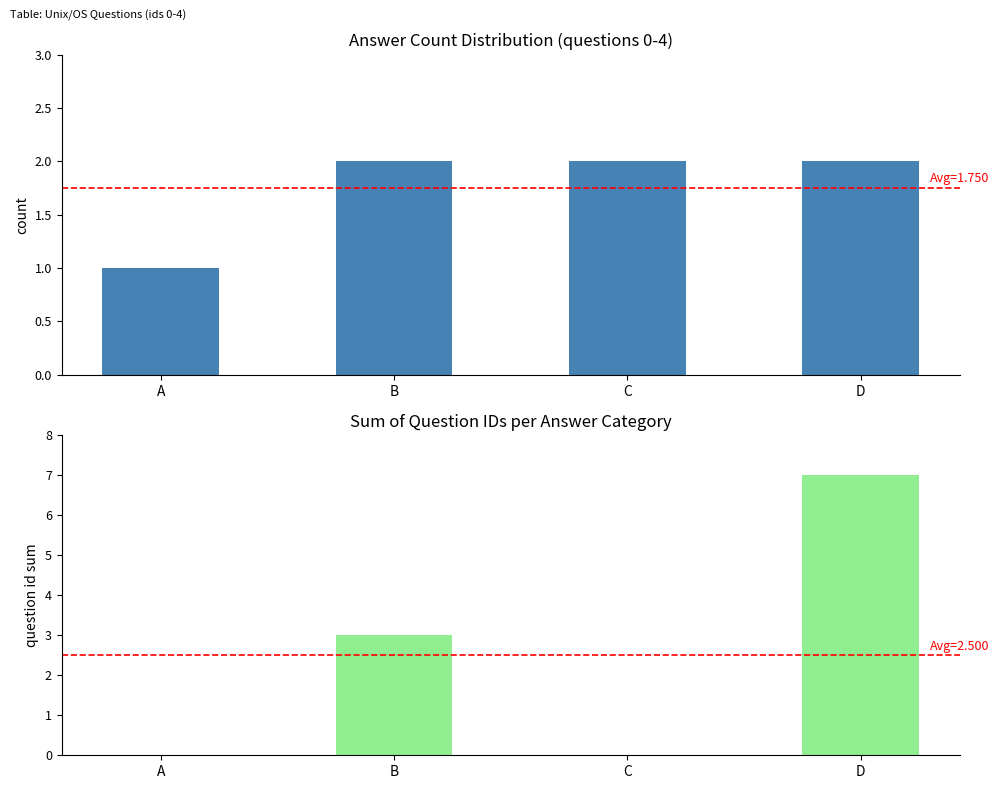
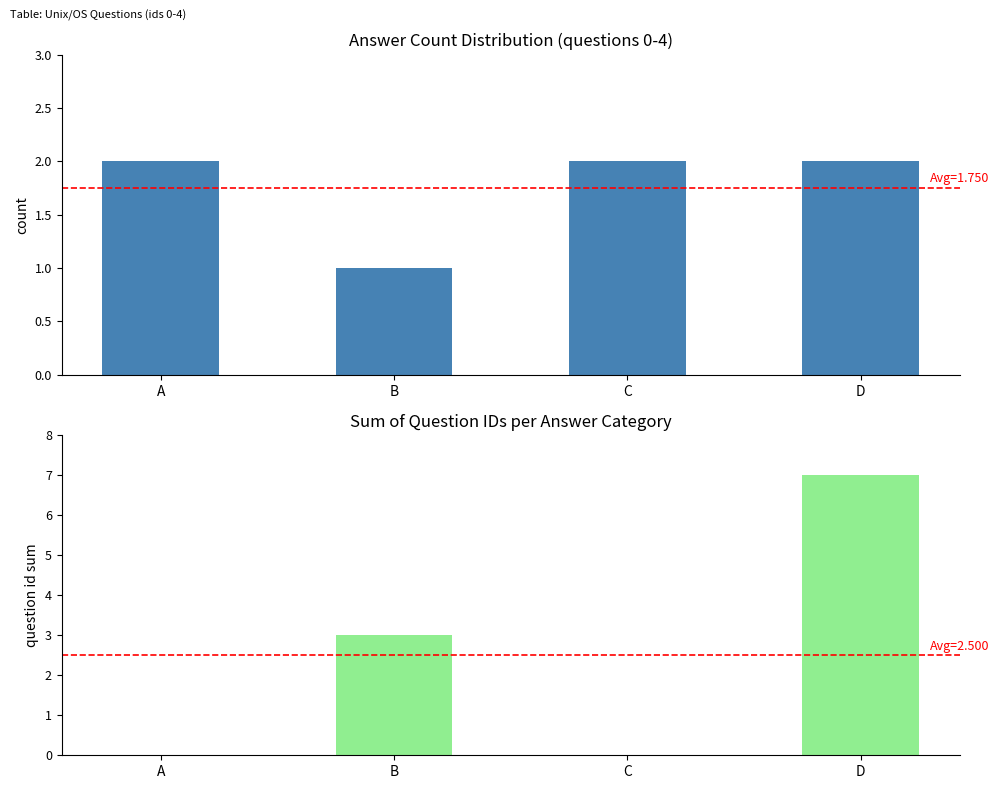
  {
    "Answer Count Distribution (questions 0-4)": {
-     "A": 1,
-     "B": 2,
+     "A": 2,
+     "B": 1,
      "C": 2,
      "D": 2
    },
    "Sum of Question IDs per Answer Category": {
      "A": 0.0,
      "B": 3.0,
      "C": 0.0,
      "D": 7.0
    }
  }
